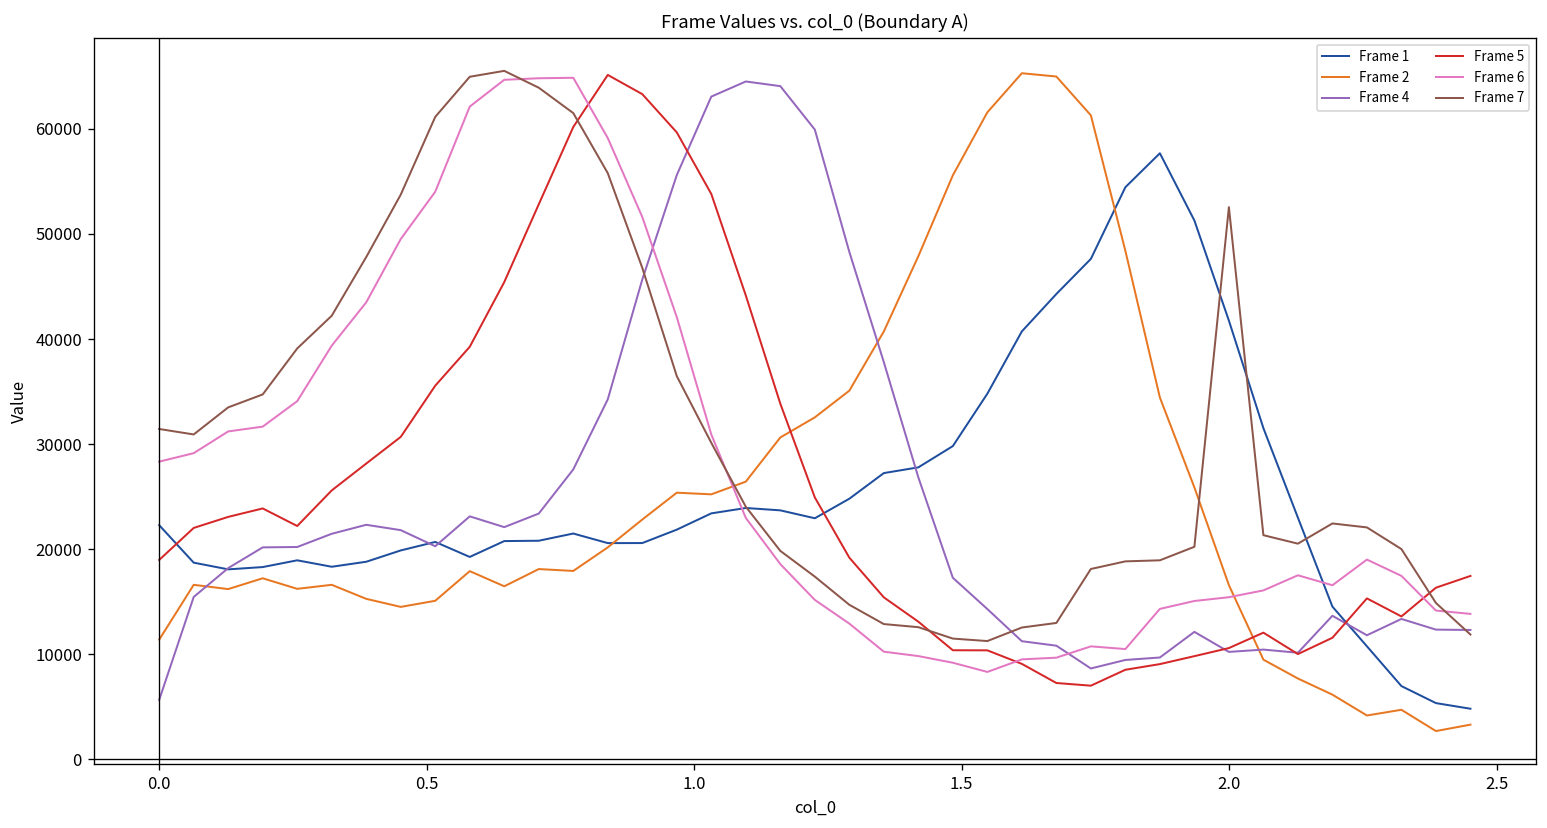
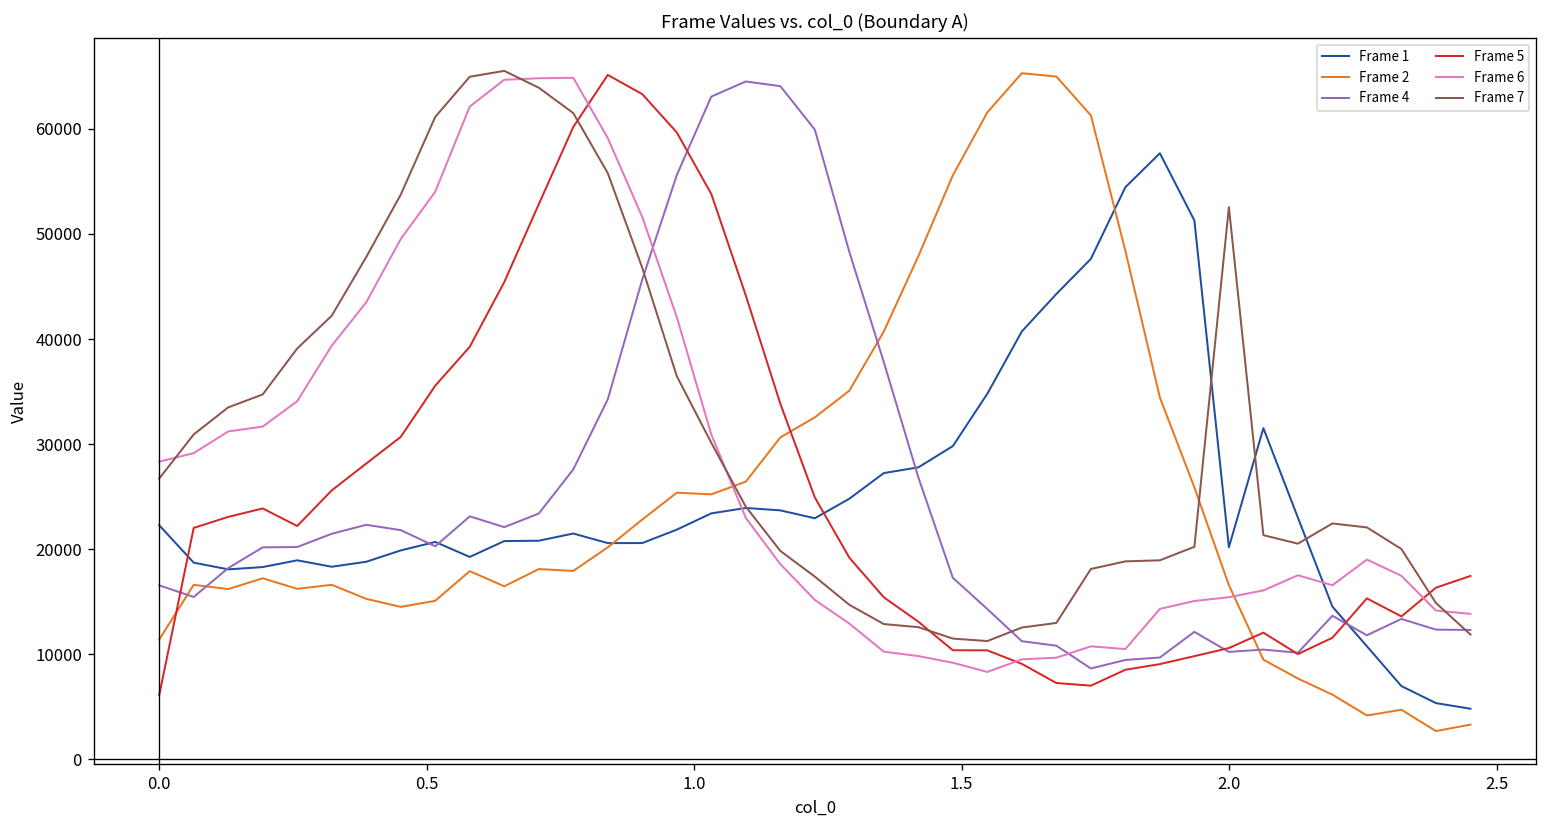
  {
    "Frame 1": {
      "0.0": 22000,
-     "2.0": 42000
+     "2.0": 20000
    },
    "Frame 2": {
      "0.0": 11000,
      "2.0": 17000
    },
    "Frame 4": {
-     "0.0": 6000,
+     "0.0": 17000,
      "2.0": 10000
    },
    "Frame 5": {
-     "0.0": 19000,
+     "0.0": 6000,
      "2.0": 11000
    },
    "Frame 6": {
      "0.0": 28000,
      "2.0": 15000
    },
    "Frame 7": {
-     "0.0": 31000,
+     "0.0": 27000,
      "2.0": 53000
    }
  }
